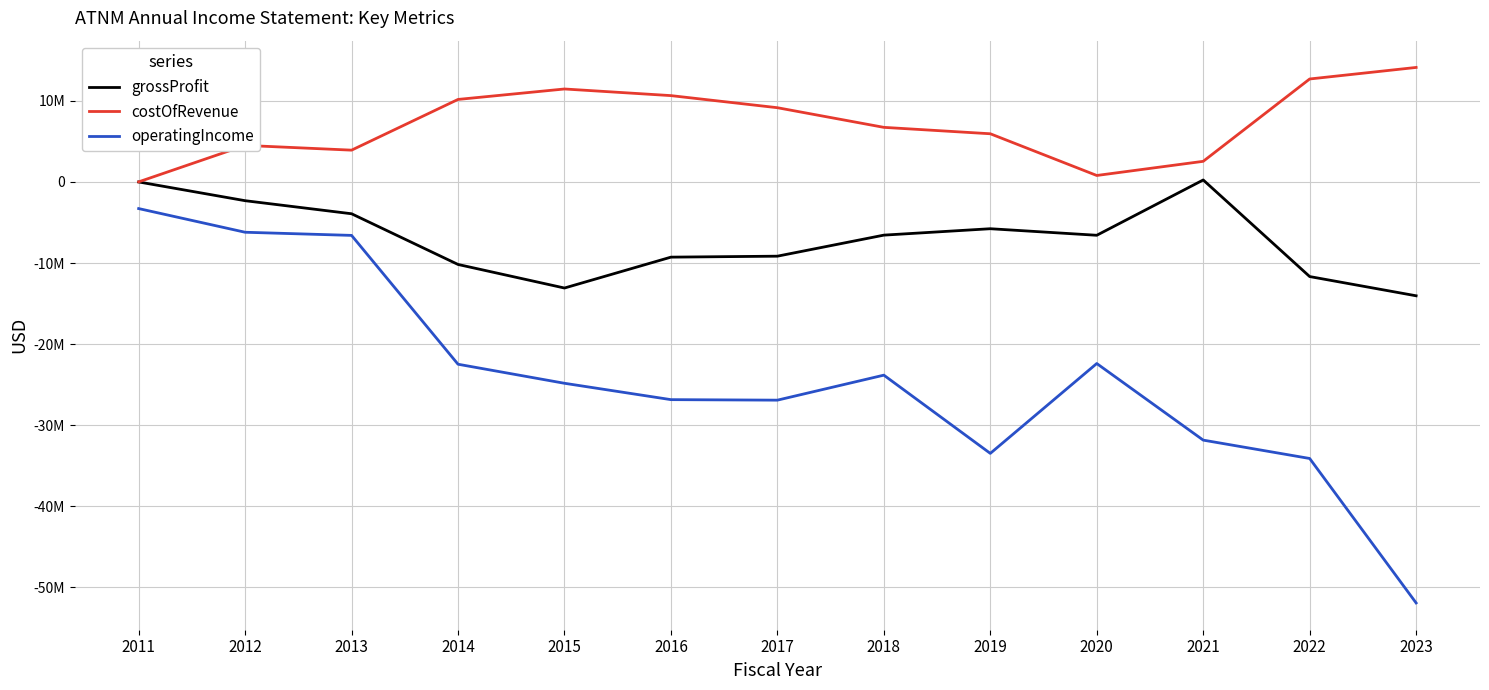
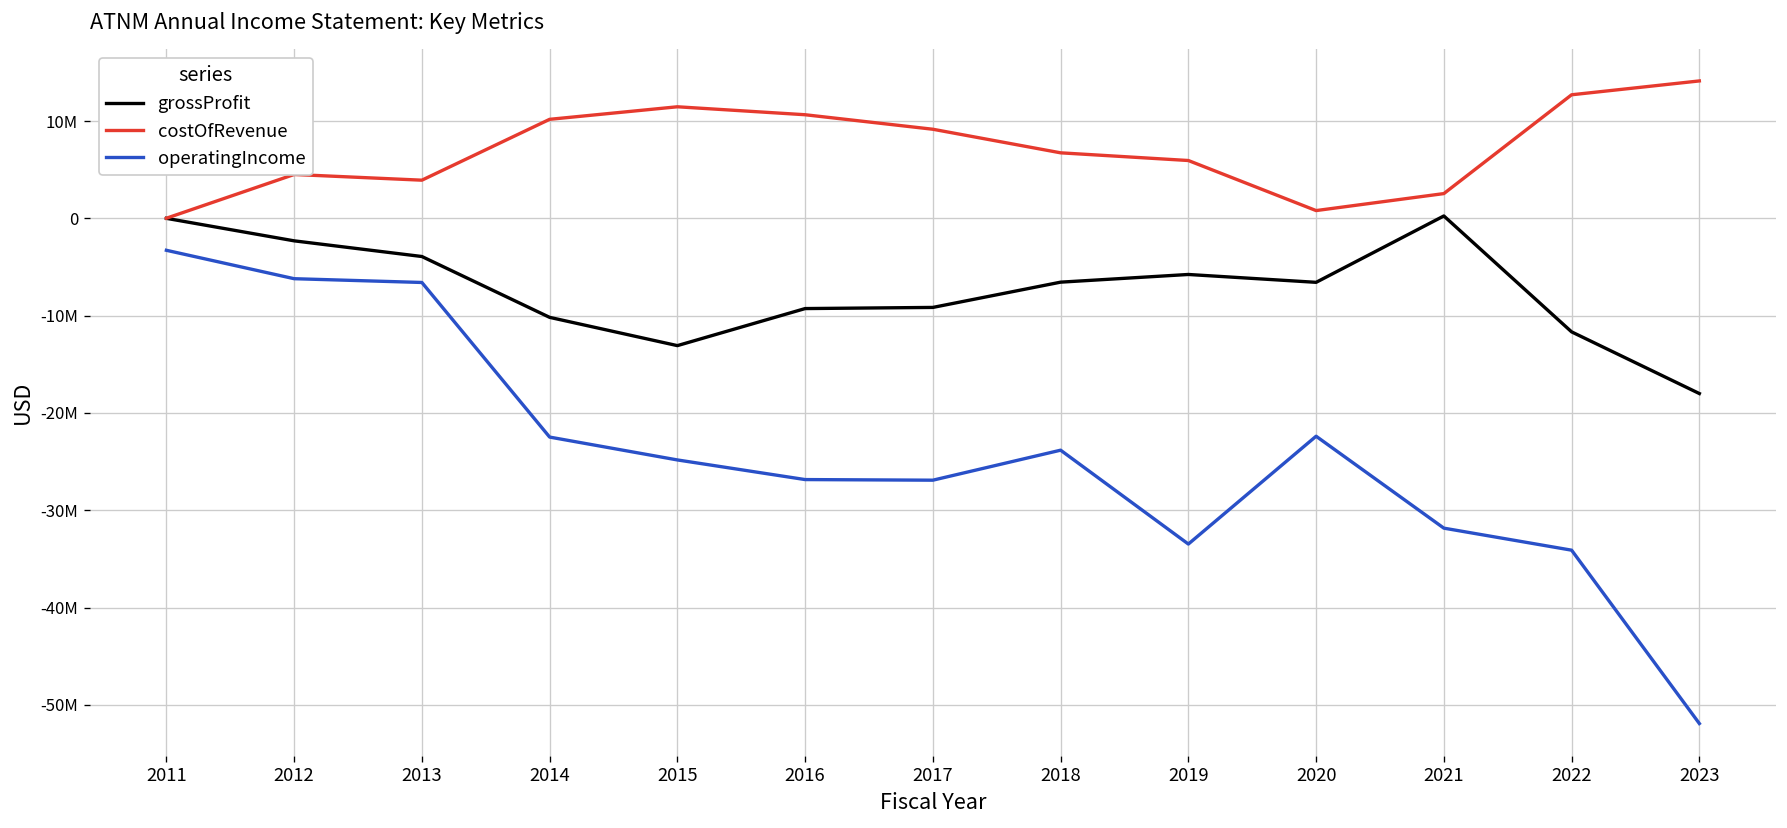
  {
    "grossProfit": {
      "2012": -2000000,
      "2013": -4000000,
      "2014": -10000000,
      "2015": -13000000,
      "2016": -9000000,
      "2017": -9000000,
      "2018": -7000000,
      "2019": -6000000,
      "2020": -7000000,
      "2021": 0,
      "2022": -12000000,
-     "2023": -14000000
+     "2023": -18000000
    },
    "costOfRevenue": {
      "2013": 4000000,
      "2014": 10000000,
      "2015": 11000000,
      "2016": 11000000,
      "2017": 9000000,
      "2018": 7000000,
      "2019": 6000000,
      "2020": 1000000,
      "2021": 3000000,
      "2022": 13000000,
      "2023": 14000000
    },
    "operatingIncome": {
      "2011": -3000000,
      "2012": -6000000,
      "2013": -7000000,
      "2014": -22000000,
      "2015": -25000000,
      "2016": -27000000,
      "2017": -27000000,
      "2018": -24000000,
      "2019": -33000000,
      "2020": -22000000,
      "2021": -32000000,
      "2022": -34000000,
      "2023": -52000000
    }
  }
